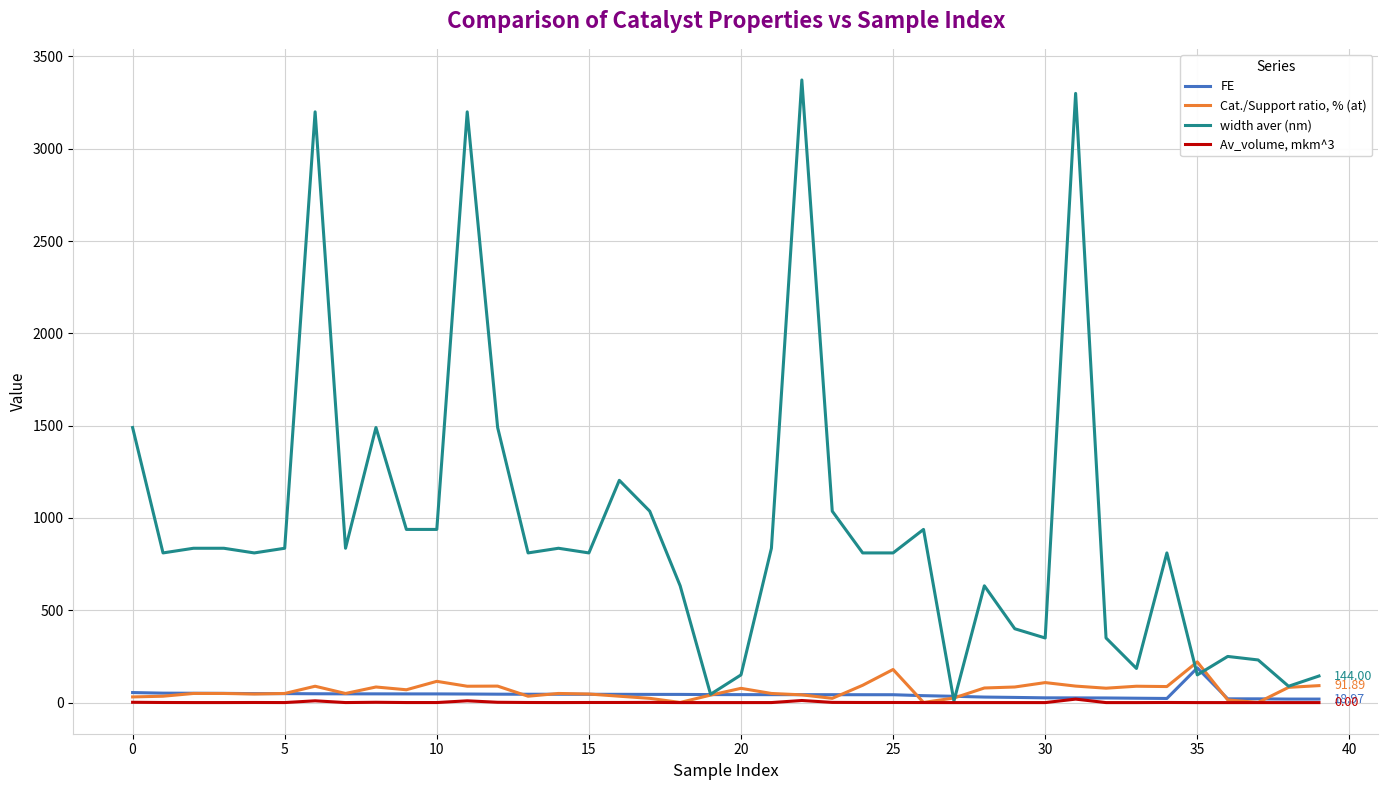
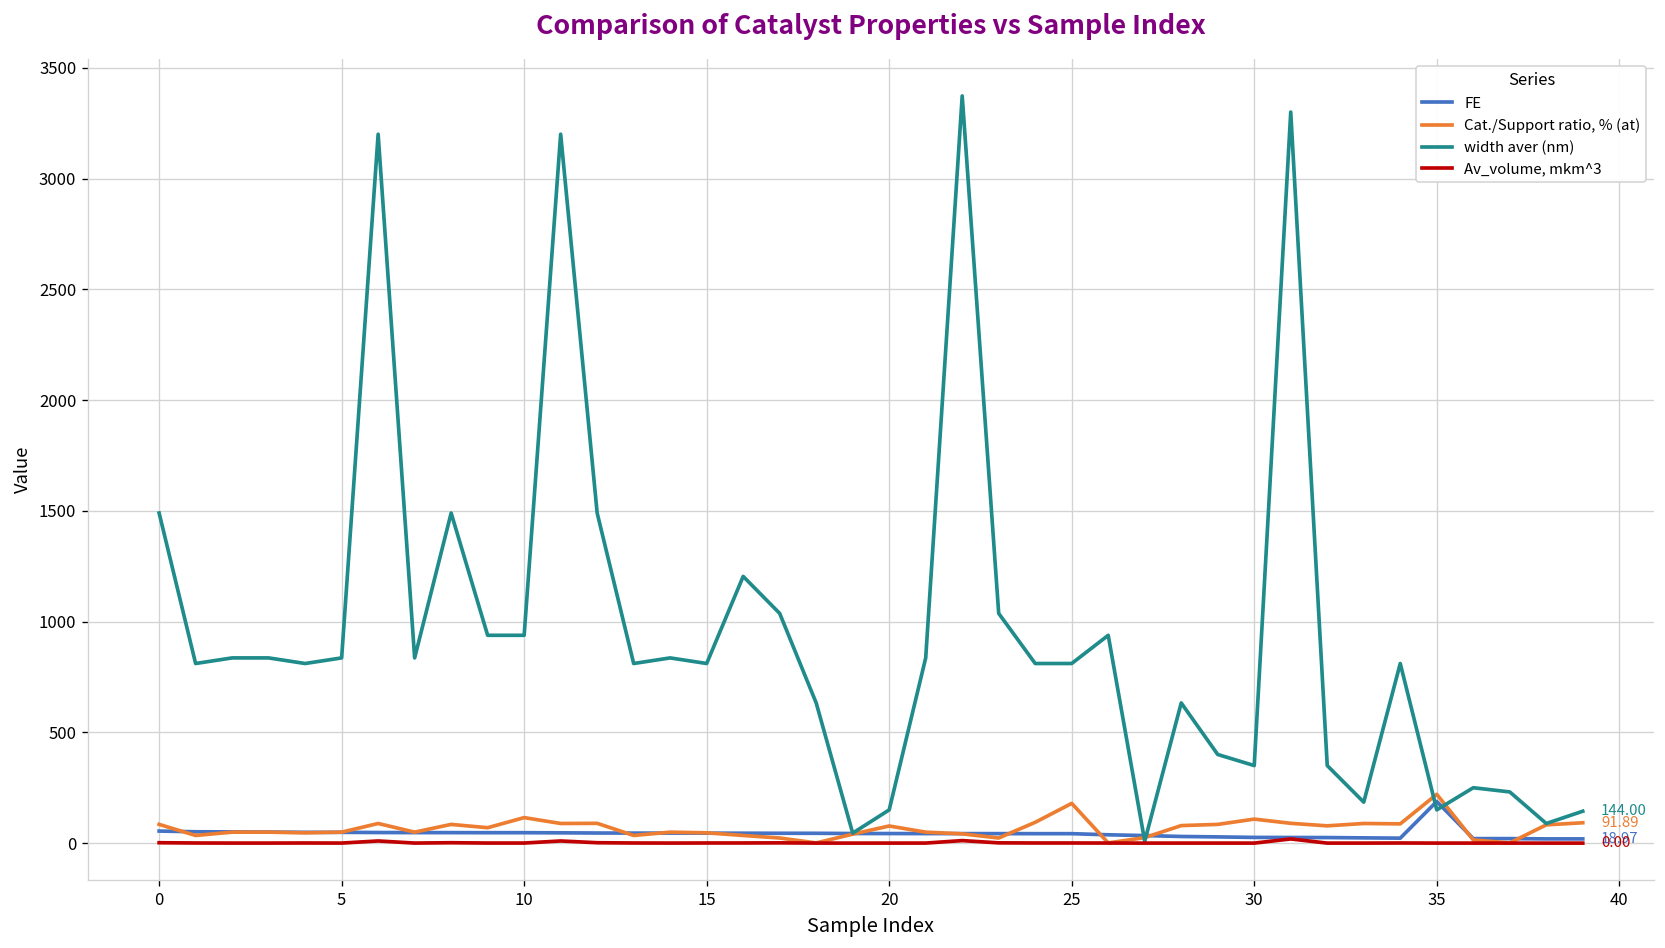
  {
    "FE": {
      "0": 50,
      "10": 50,
      "20": 40,
      "25": 40,
      "30": 30,
      "35": 190
    },
    "Cat./Support ratio, % (at)": {
-     "0": 30,
+     "0": 80,
      "10": 120,
      "20": 80,
      "25": 180,
      "30": 110,
      "35": 220
    },
    "width aver (nm)": {
      "0": 1490,
      "5": 840,
      "10": 940,
      "15": 810,
      "20": 150,
      "25": 810,
      "30": 350,
      "35": 150
    },
    "Av_volume, mkm^3": {
      "0": 0,
      "5": 0,
      "10": 0,
      "15": 0,
      "20": 0,
      "25": 0,
      "30": 0,
      "35": 0
    }
  }
